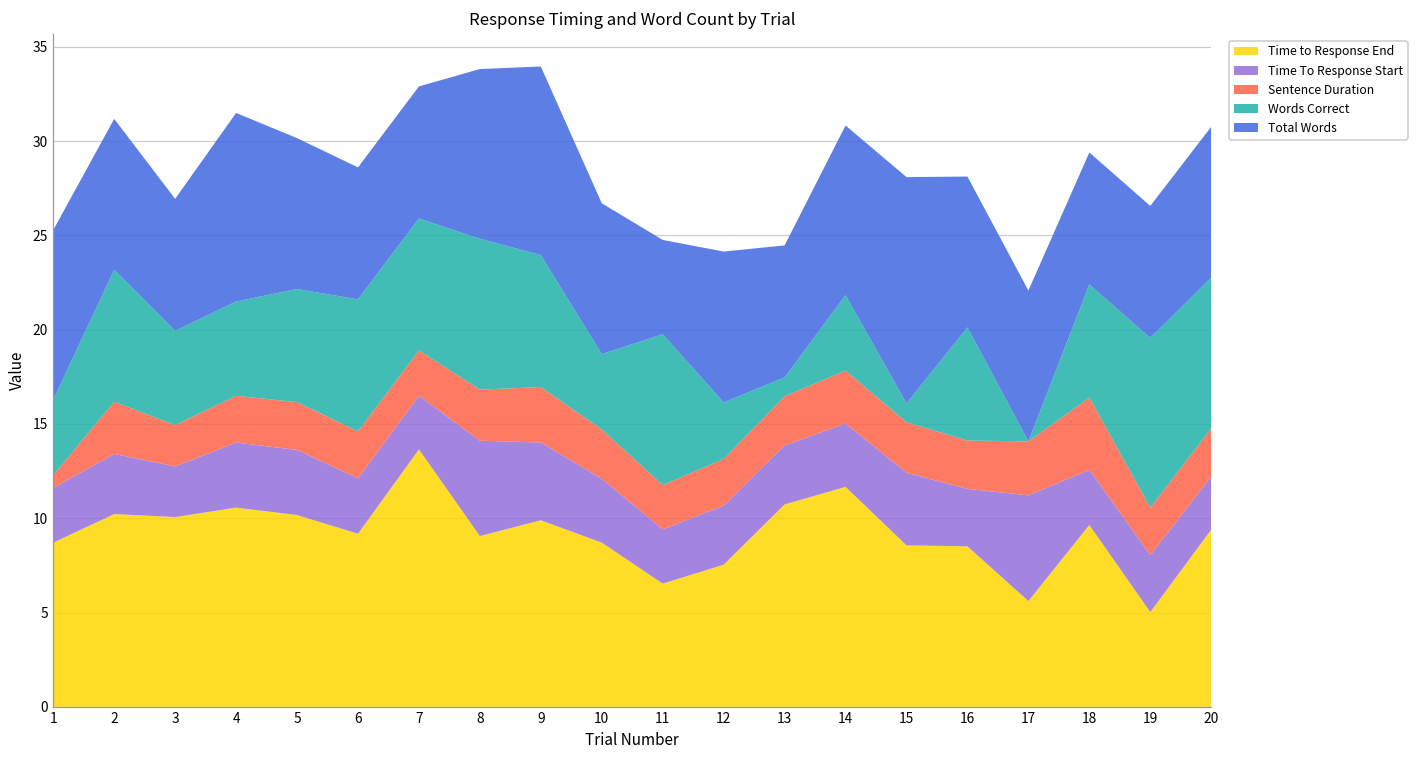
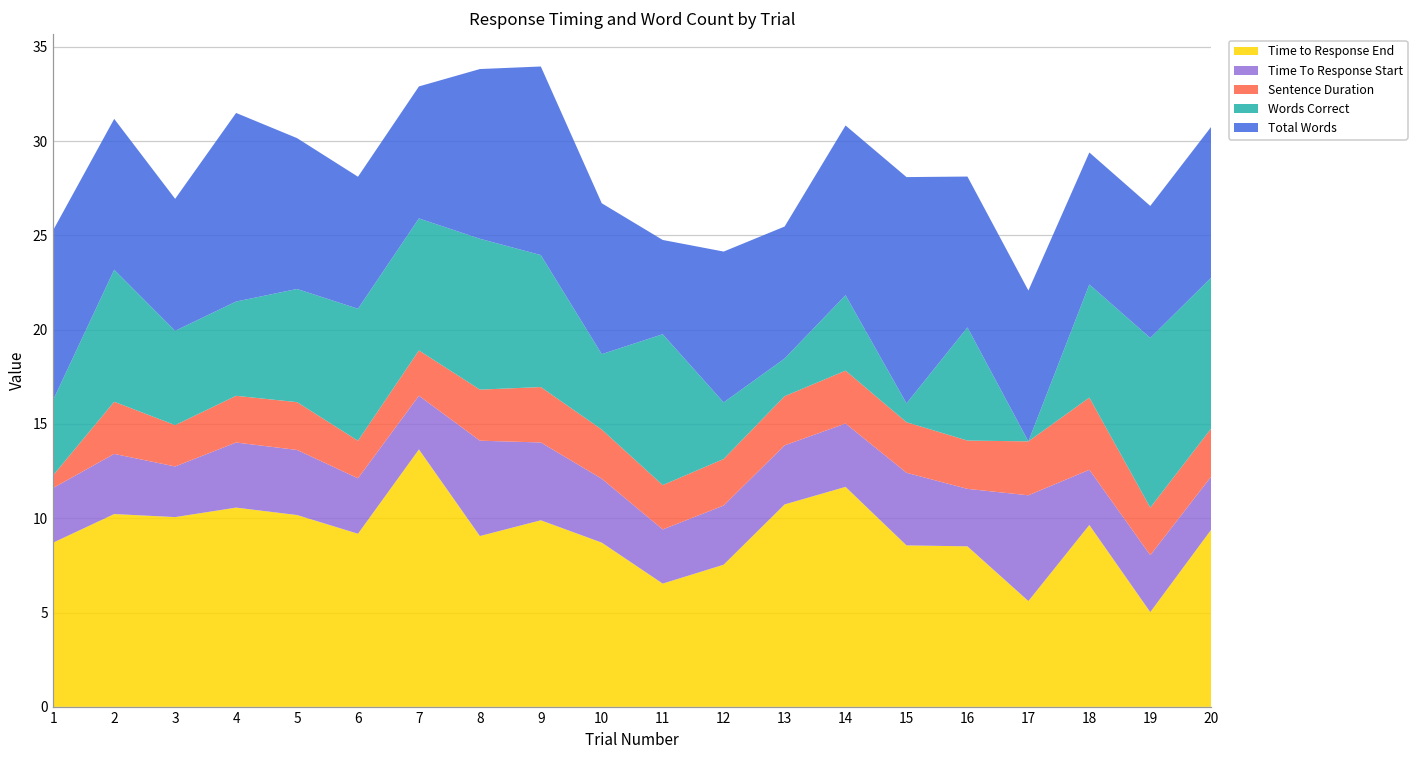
  {
    "Time to Response End": {
      "1": 8.7,
      "2": 10.2,
      "3": 10.1,
      "4": 10.6,
      "5": 10.2,
      "6": 9.2,
      "7": 13.7,
      "8": 9.1,
      "9": 9.9,
      "10": 8.7,
      "11": 6.5,
      "12": 7.5,
      "13": 10.7,
      "14": 11.7,
      "15": 8.6,
      "16": 8.5,
      "17": 5.6,
      "18": 9.6,
      "19": 5.0,
      "20": 9.4
    },
    "Time To Response Start": {
      "1": 2.9,
      "2": 3.2,
      "3": 2.7,
      "4": 3.5,
      "5": 3.5,
      "6": 2.9,
      "7": 2.8,
      "8": 5.1,
      "9": 4.1,
      "10": 3.4,
      "11": 2.9,
      "12": 3.1,
      "13": 3.1,
      "14": 3.4,
      "15": 3.9,
      "16": 3.0,
      "17": 5.6,
      "18": 2.9,
      "19": 3.0,
      "20": 2.8
    },
    "Sentence Duration": {
      "1": 0.7,
      "2": 2.8,
      "3": 2.2,
      "4": 2.5,
      "5": 2.5,
-     "6": 2.5,
+     "6": 2.0,
      "7": 2.4,
      "8": 2.7,
      "9": 2.9,
      "10": 2.6,
      "11": 2.4,
      "12": 2.5,
      "13": 2.6,
      "14": 2.8,
      "15": 2.7,
      "16": 2.6,
      "18": 3.8,
      "19": 2.5,
      "20": 2.5
    },
    "Words Correct": {
      "1": 4,
      "2": 7,
      "3": 5,
      "4": 5,
      "5": 6,
      "6": 7,
      "7": 7,
      "8": 8,
      "9": 7,
      "10": 4,
      "11": 8,
      "12": 3,
-     "13": 1,
+     "13": 2,
      "14": 4,
      "15": 1,
      "16": 6,
      "18": 6,
      "19": 9,
      "20": 8
    },
    "Total Words": {
      "1": 9.0,
      "2": 8.0,
      "3": 7.0,
      "4": 10.0,
      "5": 8.0,
      "6": 7.0,
      "7": 7.0,
      "8": 9.0,
      "9": 10.0,
      "10": 8.0,
      "11": 5.0,
      "12": 8.0,
      "13": 7.0,
      "14": 9.0,
      "15": 12.0,
      "16": 8.0,
      "17": 8.0,
      "18": 7.0,
      "19": 7.0,
      "20": 8.0
    }
  }
